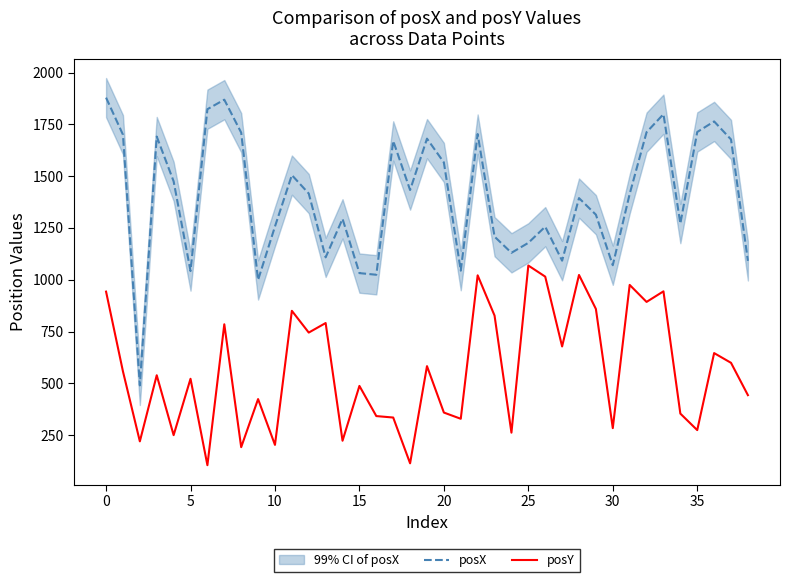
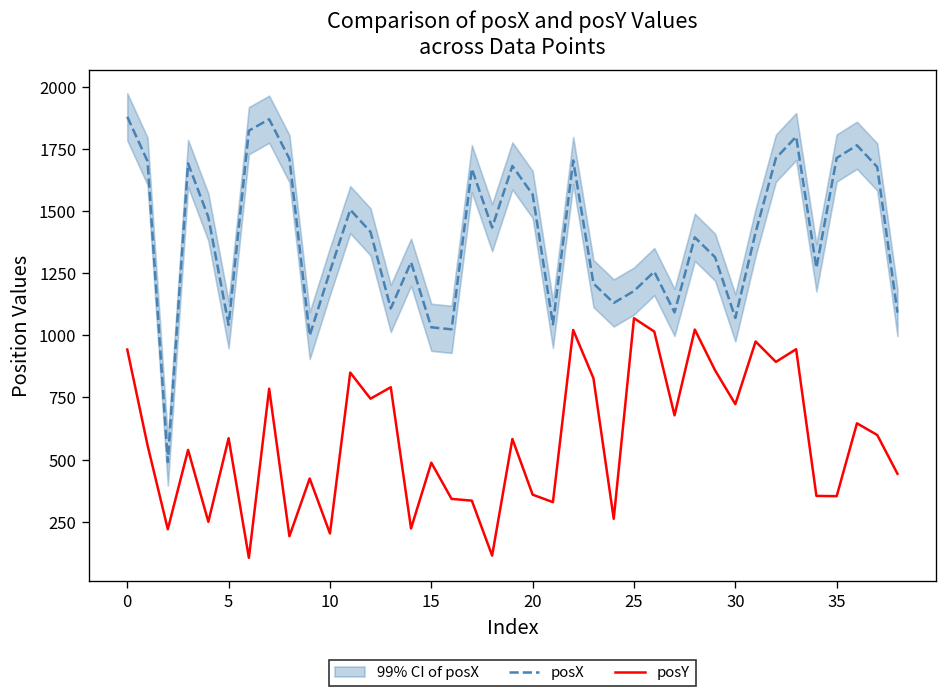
  {
    "posY": {
      "0": 940,
-     "5": 520,
+     "5": 590,
      "10": 200,
      "15": 490,
      "20": 360,
      "25": 1070,
-     "30": 280,
-     "35": 270
+     "30": 720,
+     "35": 350
    }
  }
